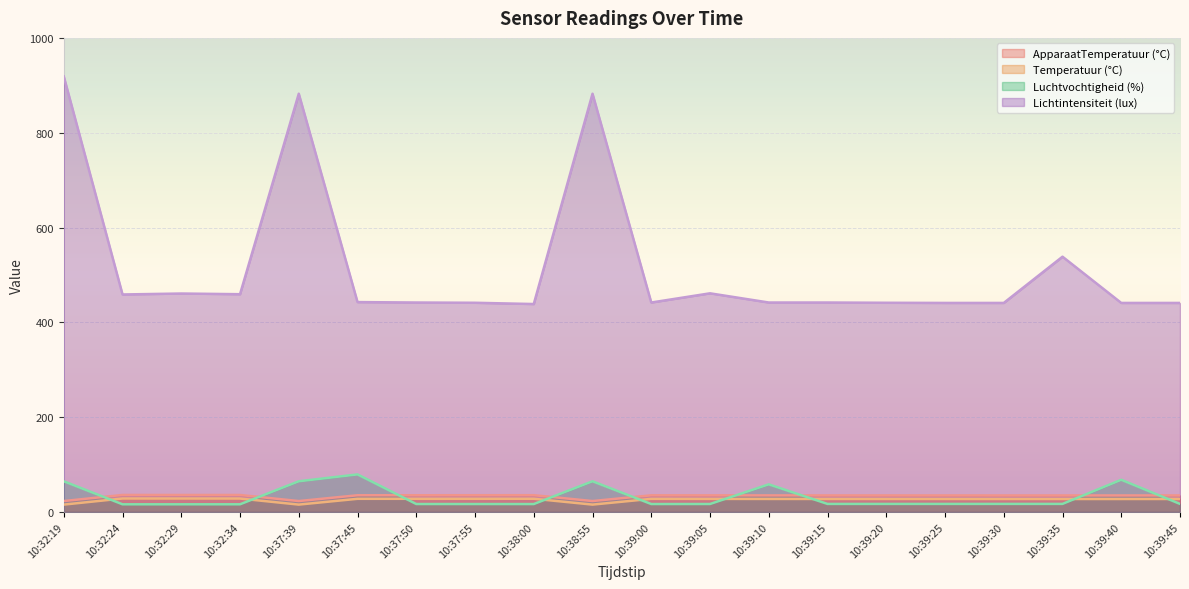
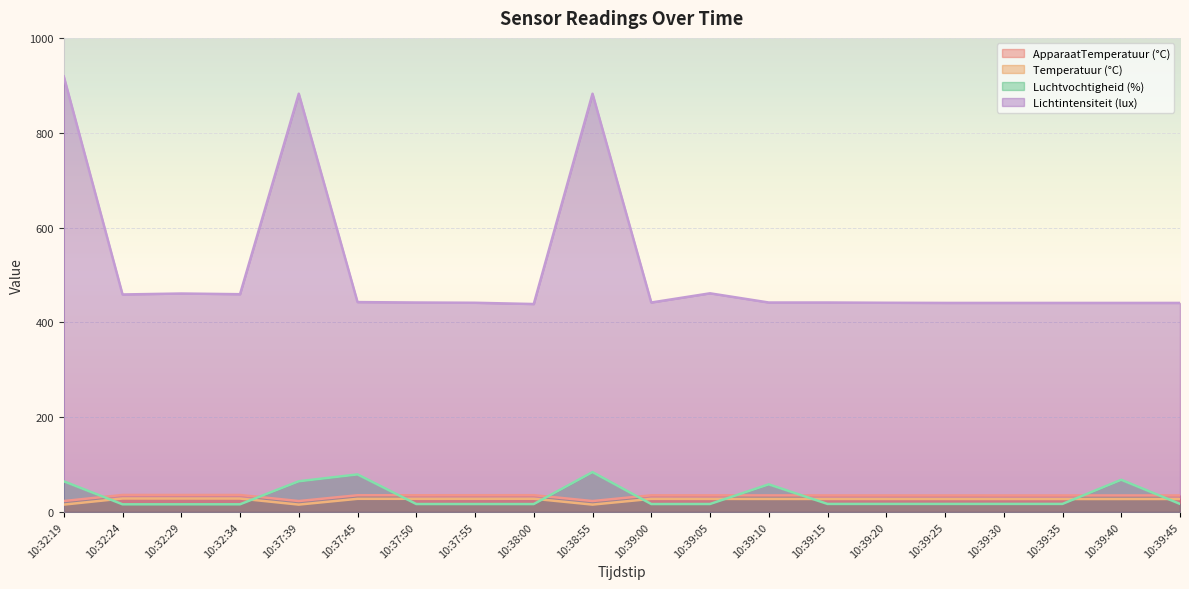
  {
    "Luchtvochtigheid (%)": {
      "10:32:19": 60,
      "10:32:24": 20,
      "10:32:29": 20,
      "10:32:34": 20,
      "10:37:39": 60,
      "10:37:45": 80,
      "10:37:50": 20,
      "10:37:55": 20,
      "10:38:00": 20,
-     "10:38:55": 60,
+     "10:38:55": 80,
      "10:39:00": 20,
      "10:39:05": 20,
      "10:39:10": 60,
      "10:39:15": 20,
      "10:39:20": 20,
      "10:39:25": 20,
      "10:39:30": 20,
      "10:39:35": 20,
      "10:39:40": 70,
      "10:39:45": 20
    },
    "Lichtintensiteit (lux)": {
      "10:32:19": 920,
      "10:32:24": 460,
      "10:32:29": 460,
      "10:32:34": 460,
      "10:37:39": 880,
      "10:37:45": 440,
      "10:37:50": 440,
      "10:37:55": 440,
      "10:38:00": 440,
      "10:38:55": 880,
      "10:39:00": 440,
      "10:39:05": 460,
      "10:39:10": 440,
      "10:39:15": 440,
      "10:39:20": 440,
      "10:39:25": 440,
      "10:39:30": 440,
-     "10:39:35": 540,
+     "10:39:35": 440,
      "10:39:40": 440,
      "10:39:45": 440
    }
  }
